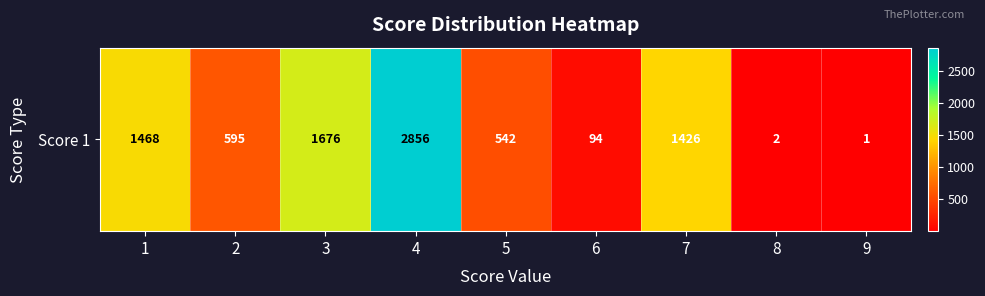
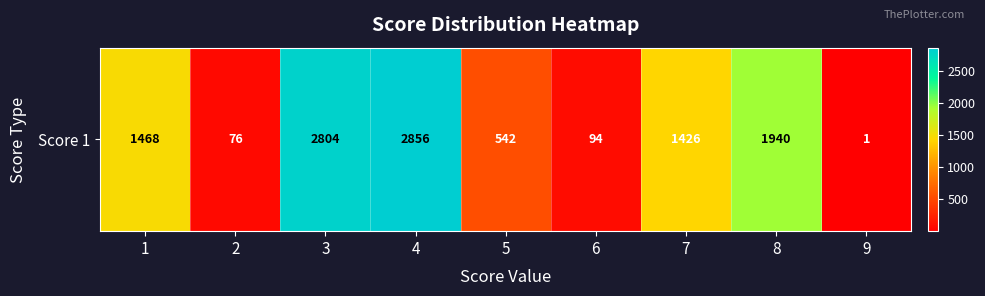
  {
    "Score 1": {
      "1": 1468,
-     "2": 595,
-     "3": 1676,
+     "2": 76,
+     "3": 2804,
      "4": 2856,
      "5": 542,
      "6": 94,
      "7": 1426,
-     "8": 2,
+     "8": 1940,
      "9": 1
    }
  }
